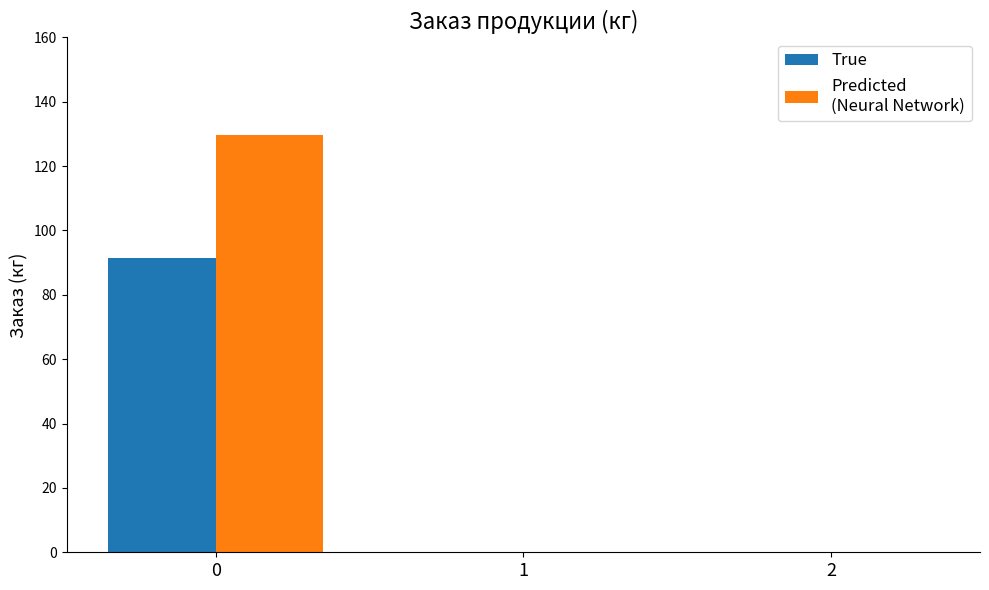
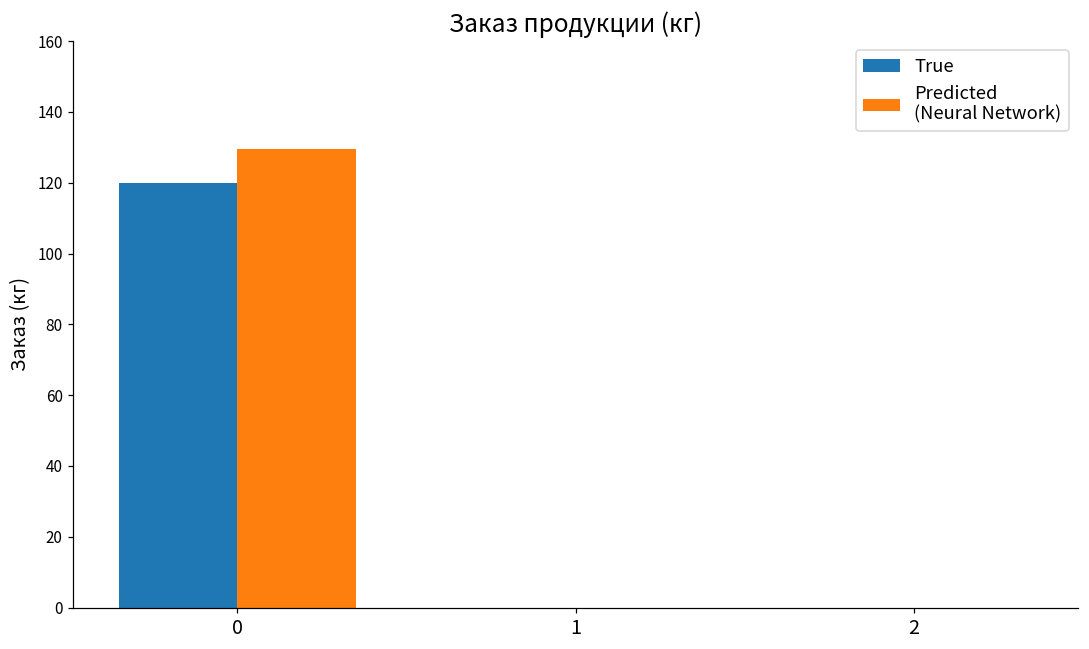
  {
    "True": {
-     "0": 91,
+     "0": 120,
      "1": 0,
      "2": 0
    },
    "Predicted (Neural Network)": {
      "0": 130,
      "1": 0,
      "2": 0
    }
  }
